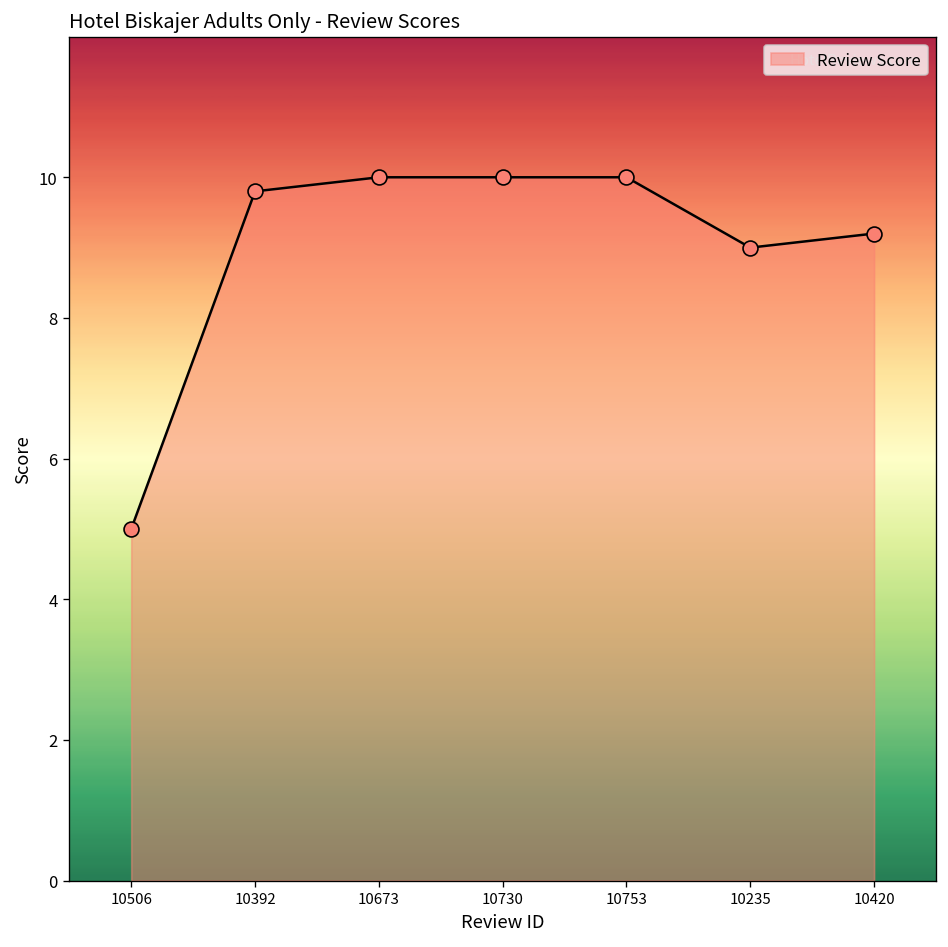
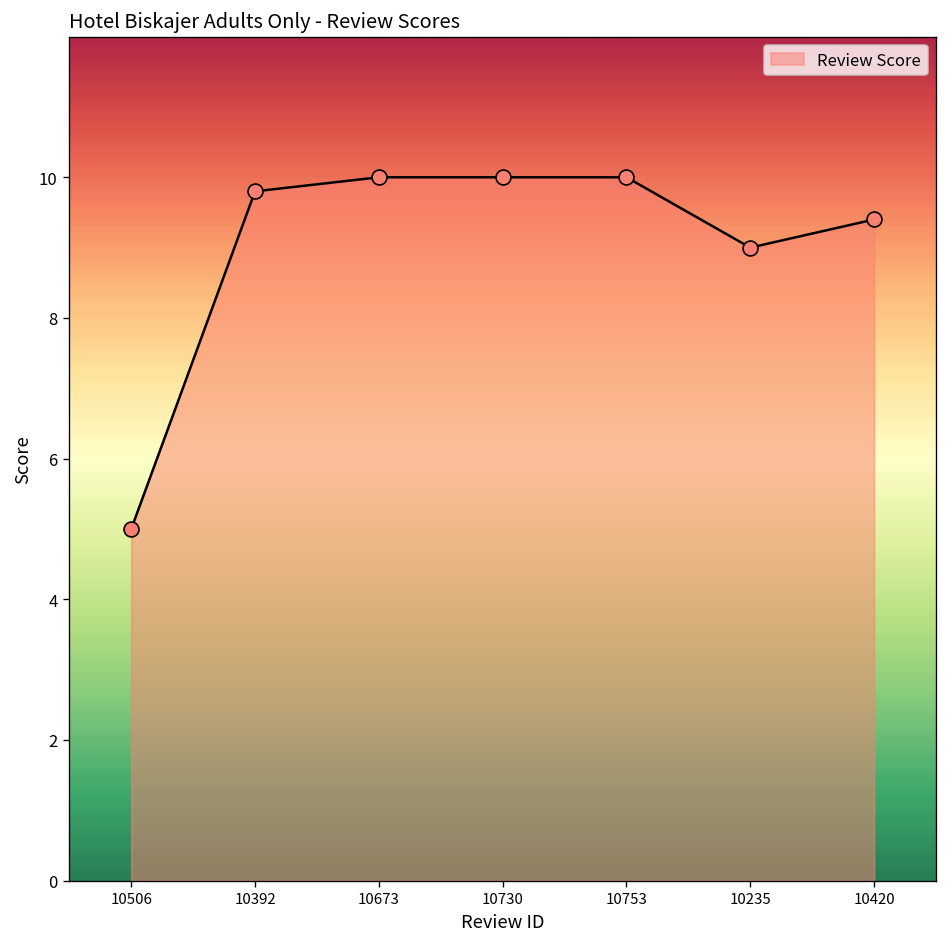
  {
    "10506": 5.0,
    "10392": 9.8,
    "10673": 10.0,
    "10730": 10.0,
    "10753": 10.0,
    "10235": 9.0,
-   "10420": 9.2
+   "10420": 9.4
  }
